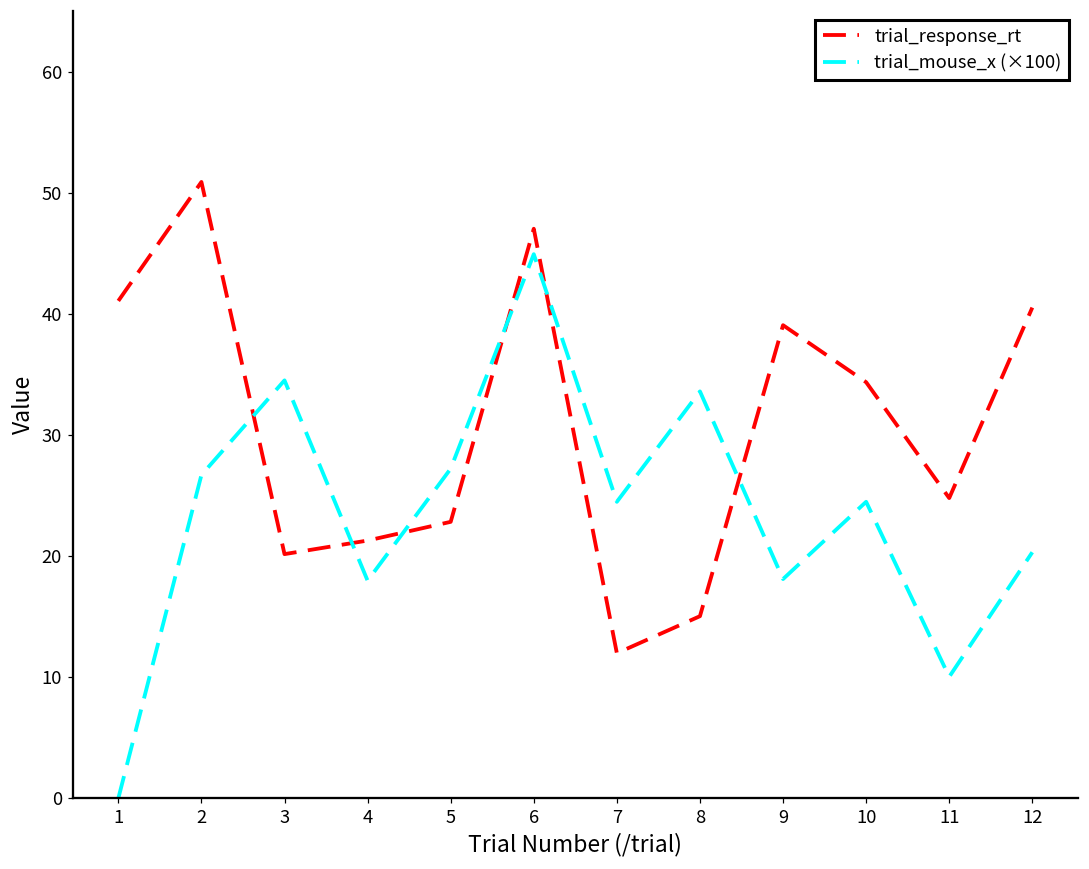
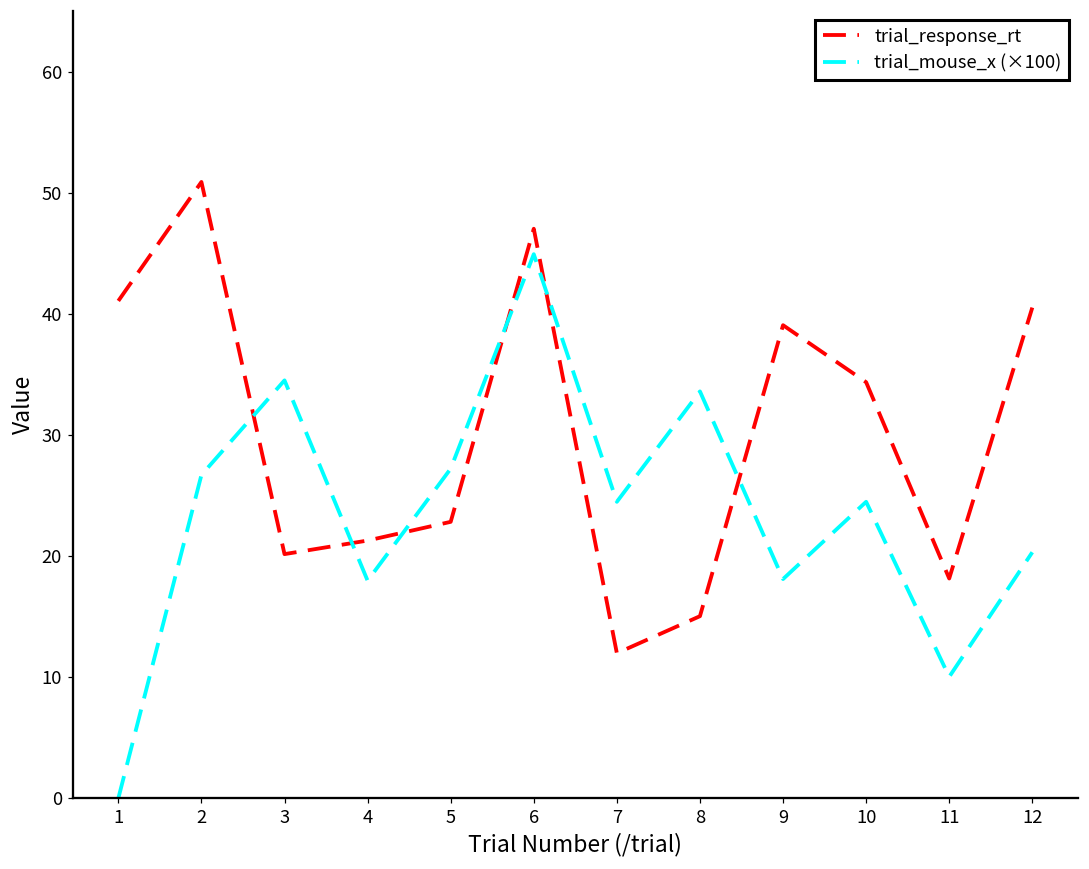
  {
    "trial_response_rt": {
      "1": 41.1,
      "2": 50.9,
      "3": 20.2,
      "4": 21.3,
      "5": 22.8,
      "6": 47.0,
      "7": 12.0,
      "8": 15.0,
      "9": 39.1,
      "10": 34.4,
-     "11": 24.8,
+     "11": 18.1,
      "12": 40.5
    },
    "trial_mouse_x (×100)": {
      "1": 0.0,
      "2": 26.7,
      "3": 34.5,
      "4": 18.0,
      "5": 27.2,
      "6": 44.9,
      "7": 24.5,
      "8": 33.6,
      "9": 18.1,
      "10": 24.5,
      "11": 10.0,
      "12": 20.3
    }
  }
